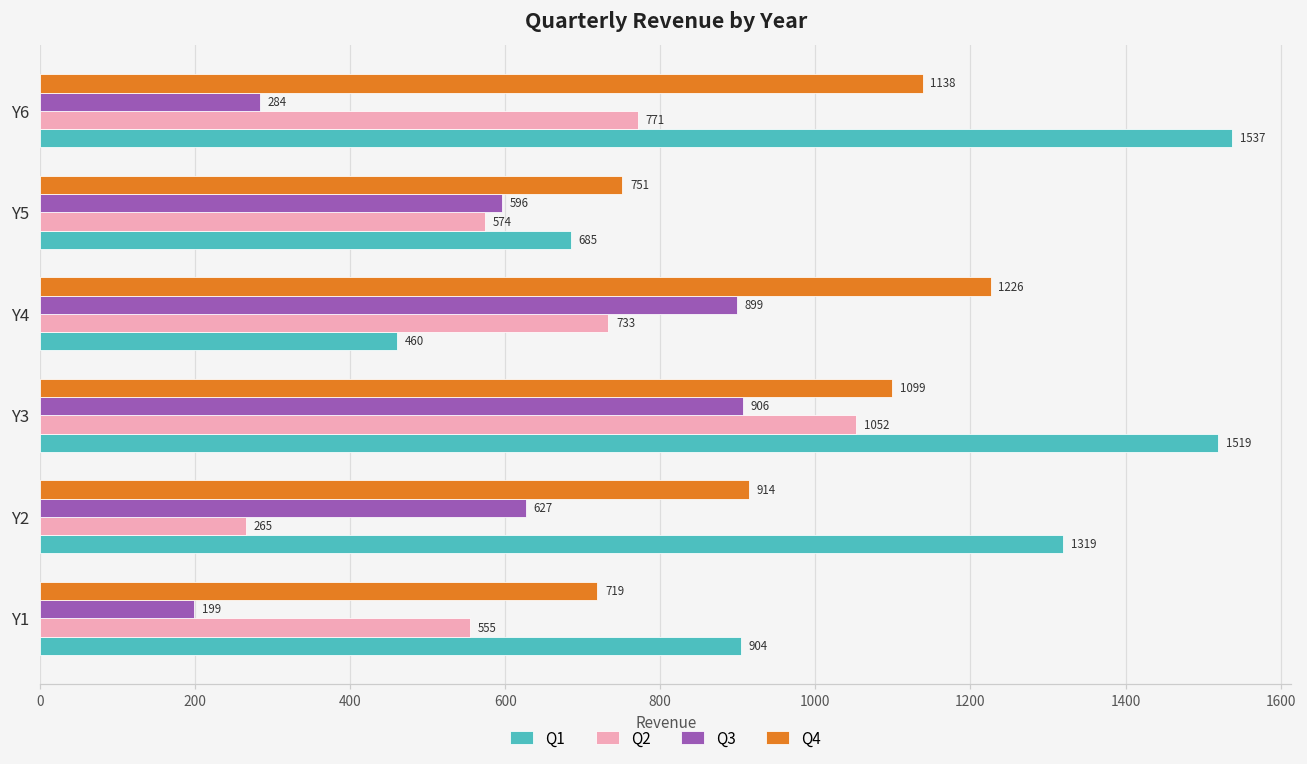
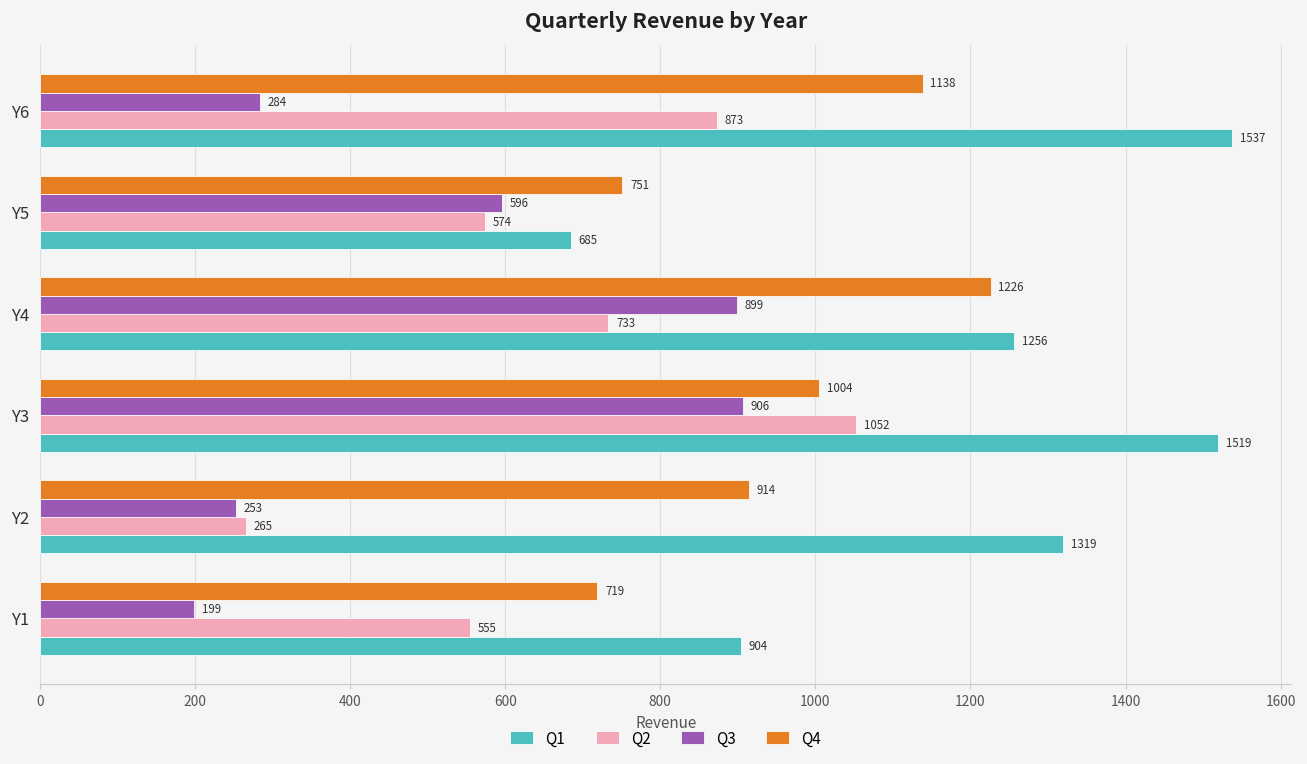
  {
    "Q1": {
      "Y6": 1537,
      "Y5": 685,
-     "Y4": 460,
+     "Y4": 1256,
      "Y3": 1519,
      "Y2": 1319,
      "Y1": 904
    },
    "Q2": {
-     "Y6": 771,
+     "Y6": 873,
      "Y5": 574,
      "Y4": 733,
      "Y3": 1052,
      "Y2": 265,
      "Y1": 555
    },
    "Q3": {
      "Y6": 284,
      "Y5": 596,
      "Y4": 899,
      "Y3": 906,
-     "Y2": 627,
+     "Y2": 253,
      "Y1": 199
    },
    "Q4": {
      "Y6": 1138,
      "Y5": 751,
      "Y4": 1226,
-     "Y3": 1099,
+     "Y3": 1004,
      "Y2": 914,
      "Y1": 719
    }
  }
